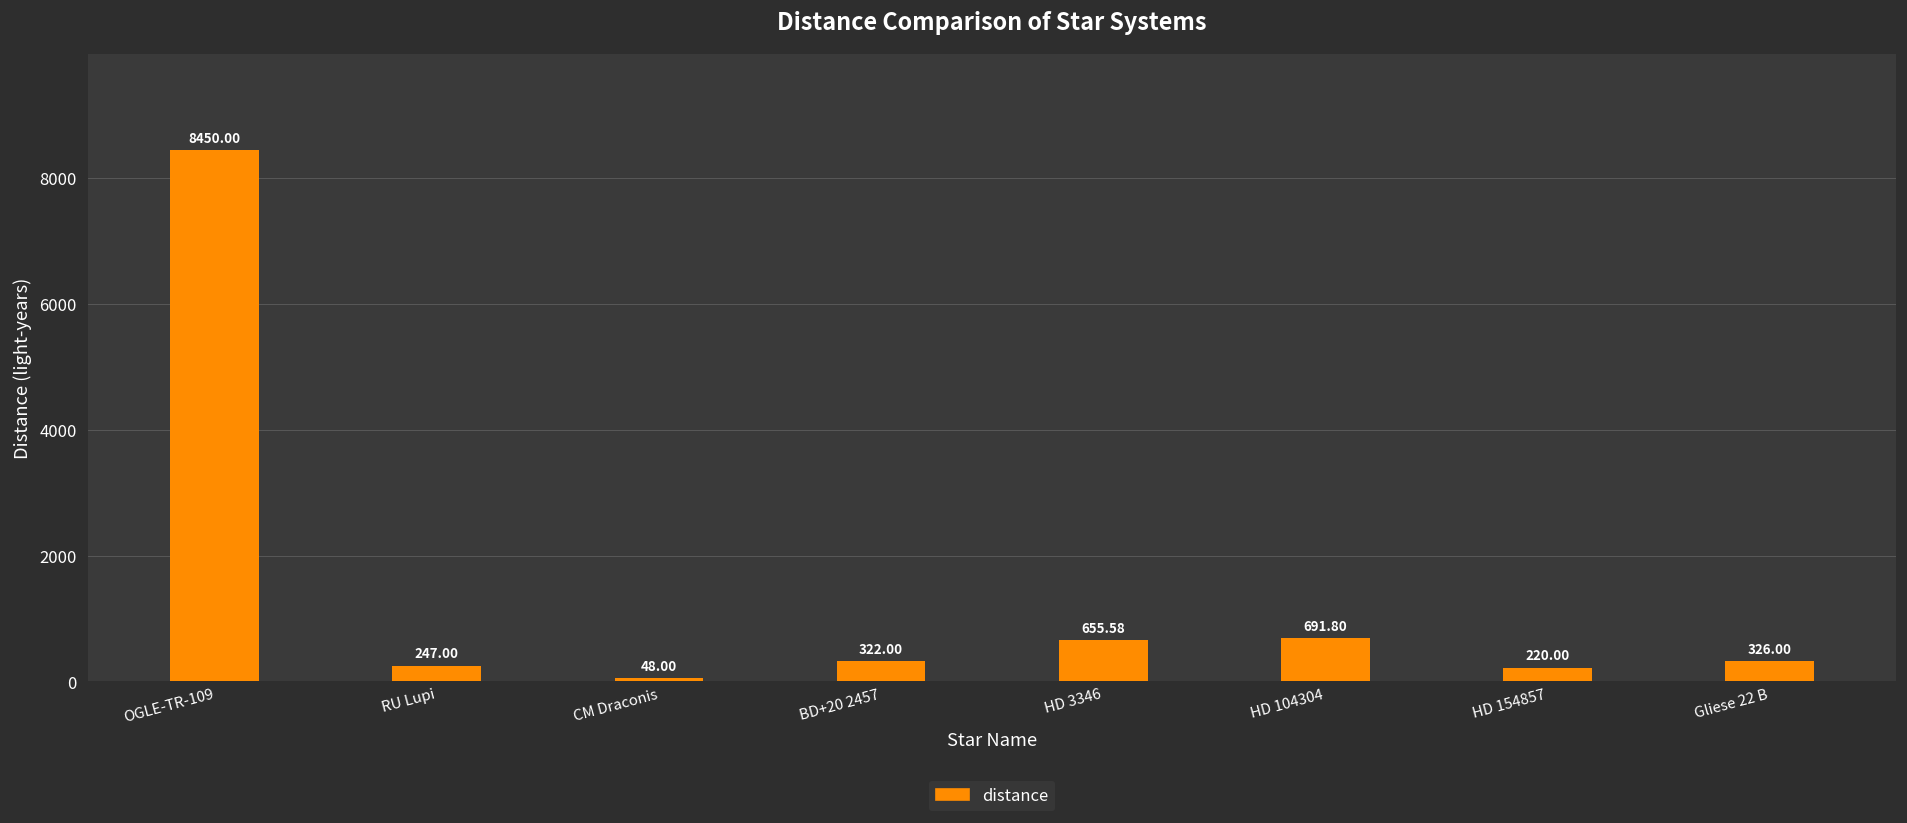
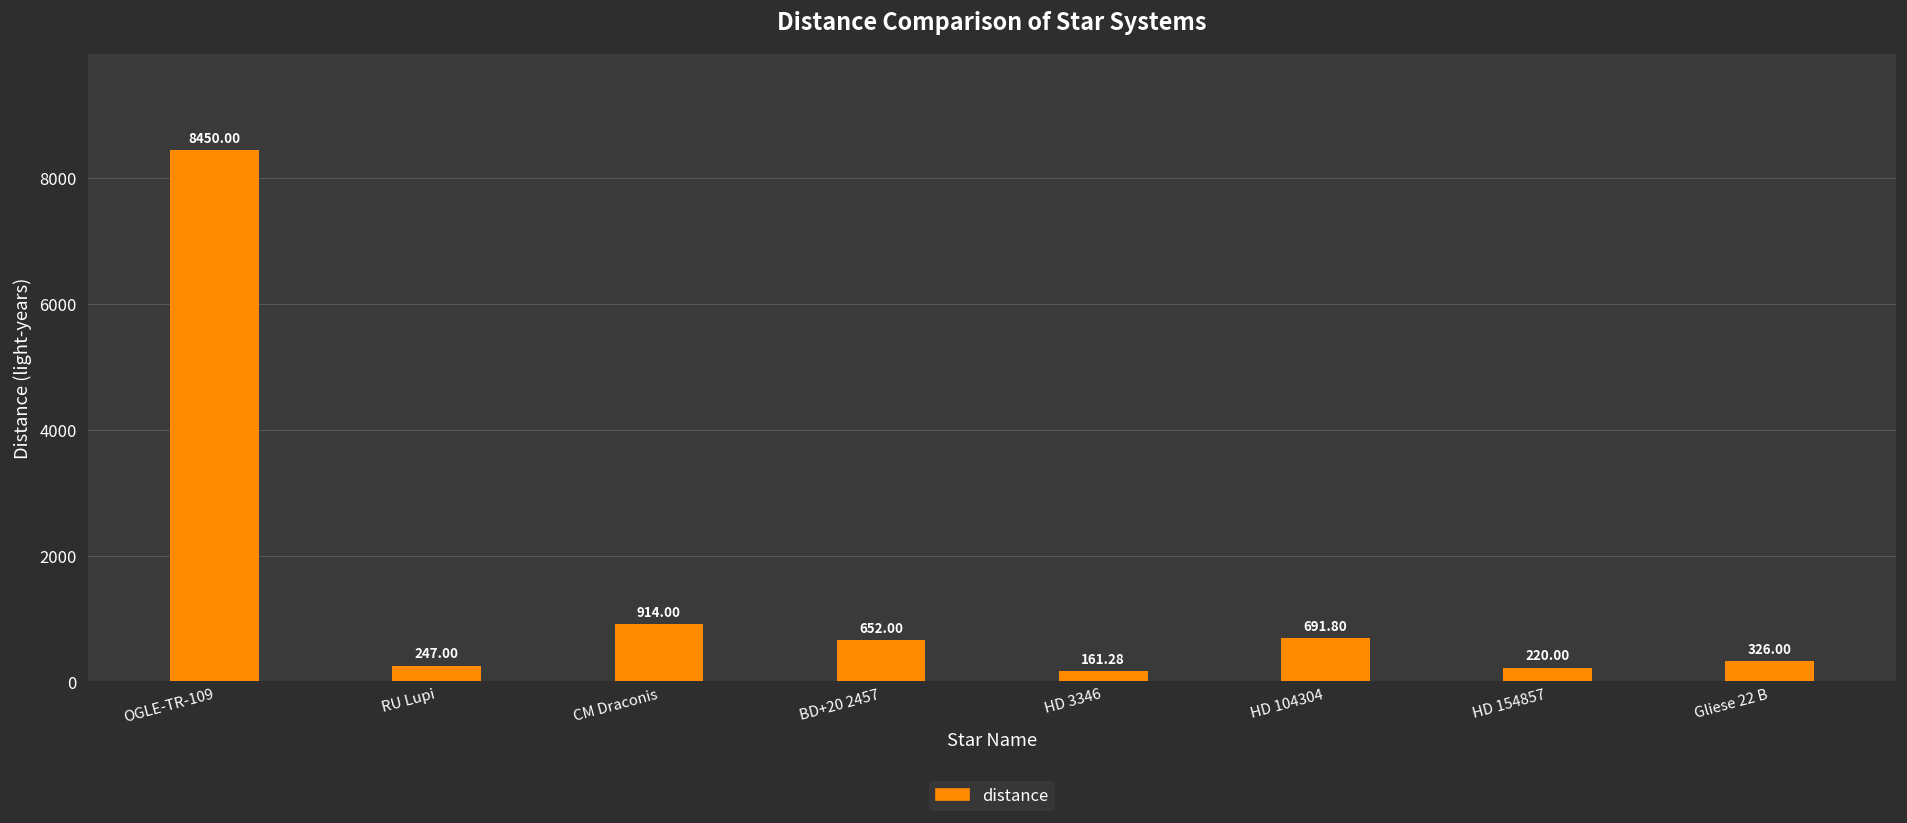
  {
    "OGLE-TR-109": 8450.00,
    "RU Lupi": 247.00,
-   "CM Draconis": 48.00,
-   "BD+20 2457": 322.00,
-   "HD 3346": 655.58,
+   "CM Draconis": 914.00,
+   "BD+20 2457": 652.00,
+   "HD 3346": 161.28,
    "HD 104304": 691.80,
    "HD 154857": 220.00,
    "Gliese 22 B": 326.00
  }
